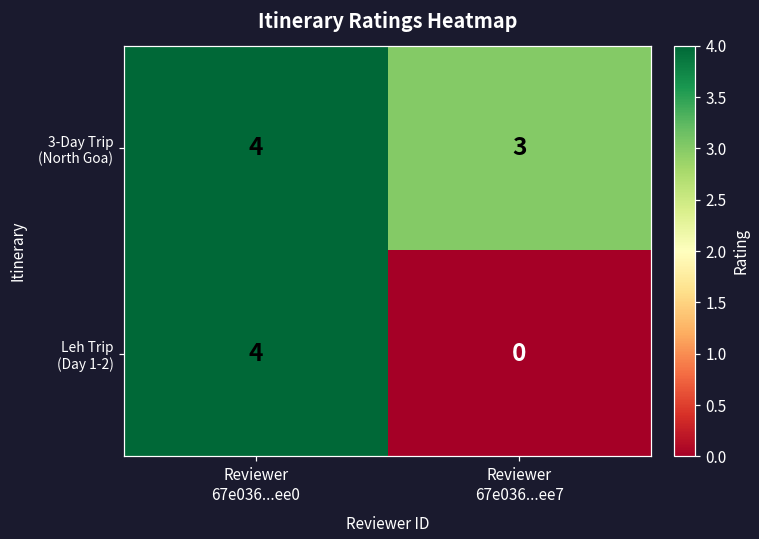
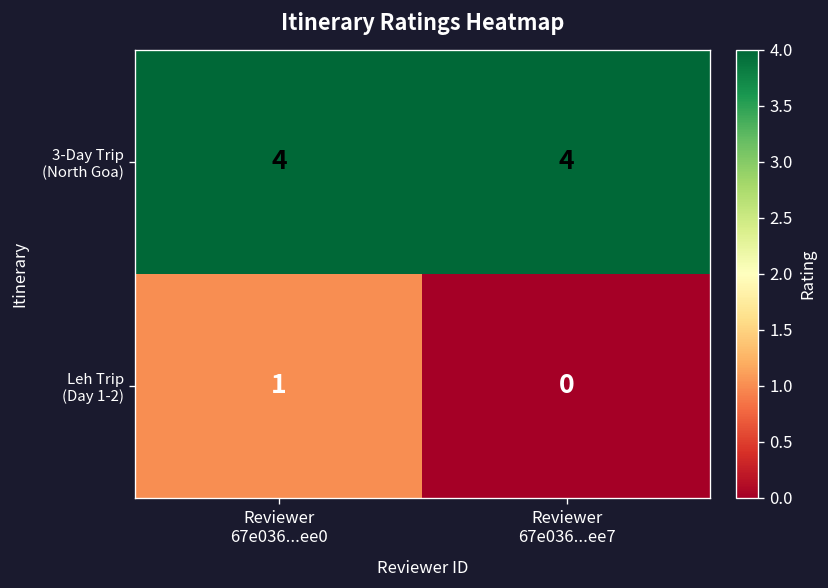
  {
    "3-Day Trip (North Goa)": {
      "Reviewer 67e036...ee0": 4,
-     "Reviewer 67e036...ee7": 3
+     "Reviewer 67e036...ee7": 4
    },
    "Leh Trip (Day 1-2)": {
-     "Reviewer 67e036...ee0": 4,
+     "Reviewer 67e036...ee0": 1,
      "Reviewer 67e036...ee7": 0
    }
  }
